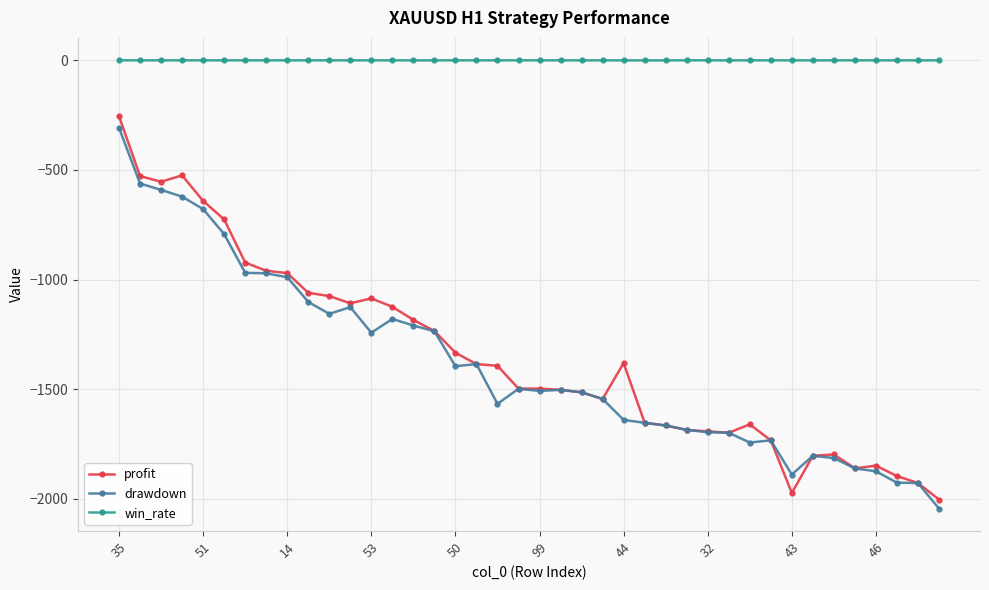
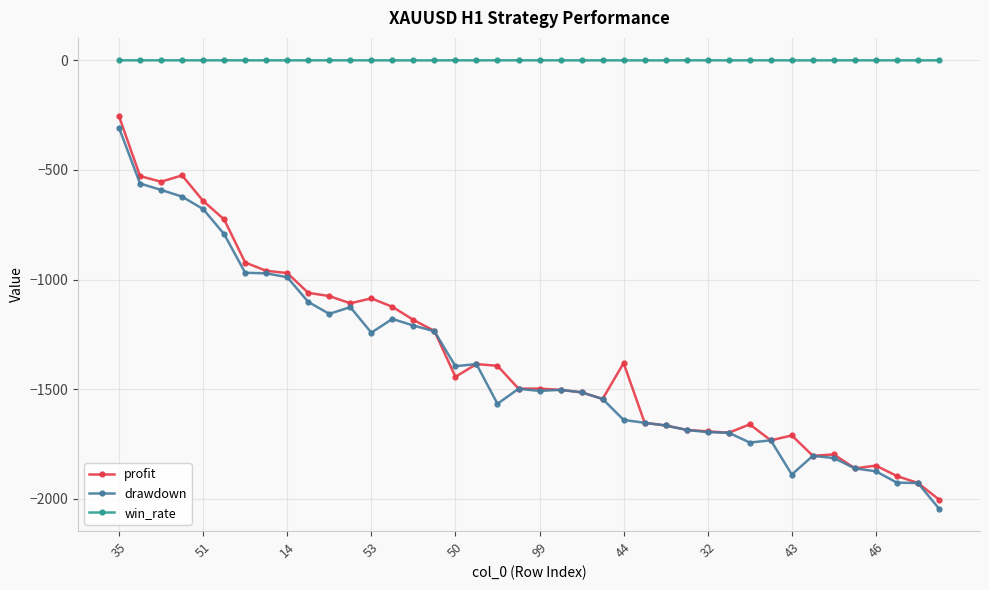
  {
    "profit": {
      "51": -640,
      "53": -1090,
-     "50": -1330,
+     "50": -1440,
      "44": -1380,
-     "43": -1970,
+     "43": -1710,
      "46": -1850
    }
  }
